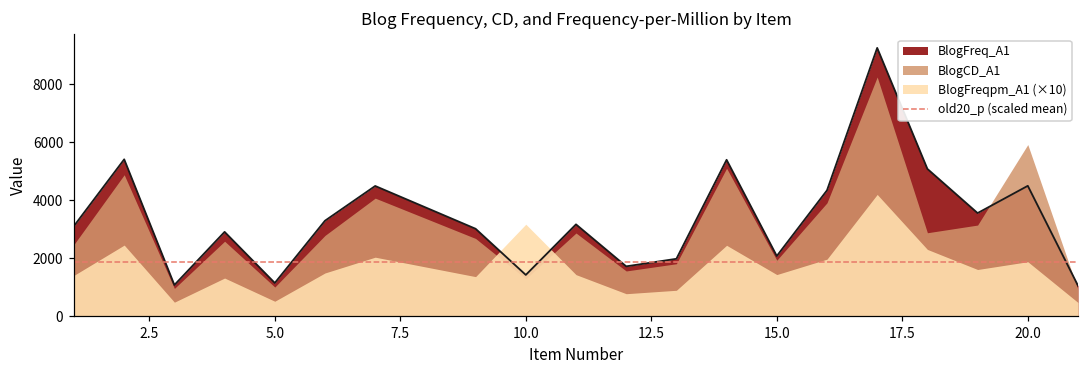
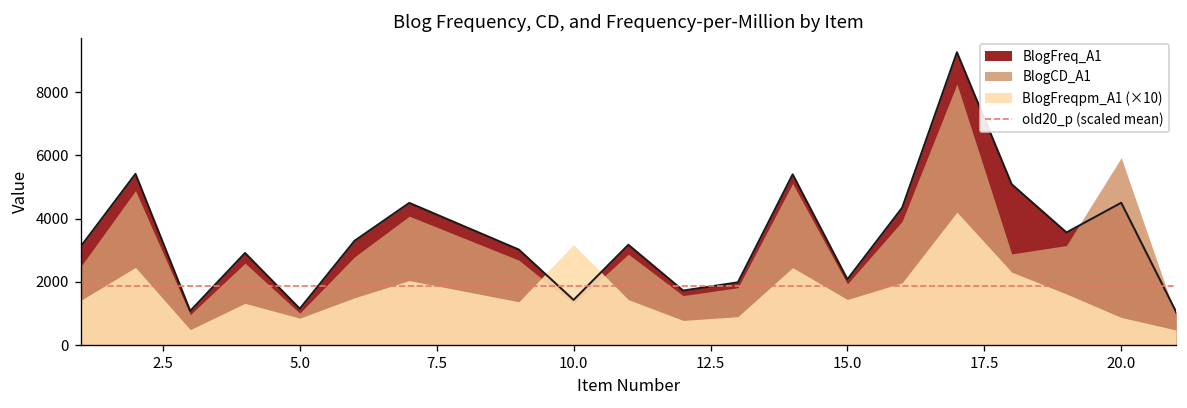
  {
    "BlogFreq_A1": {
      "5.0": 1200,
      "10.0": 1400,
      "15.0": 2100,
      "20.0": 4500
    },
    "BlogCD_A1": {
      "5.0": 1000,
      "10.0": 1300,
      "15.0": 1900,
      "20.0": 5900
    },
    "BlogFreqpm_A1 (×10)": {
-     "5.0": 500,
+     "5.0": 900,
      "10.0": 3200,
      "15.0": 1400,
-     "20.0": 1900
+     "20.0": 900
    }
  }
